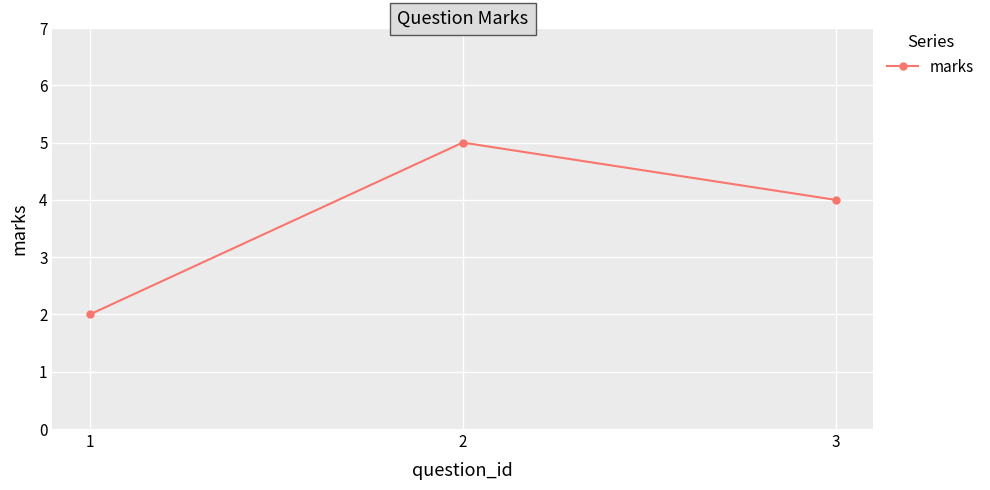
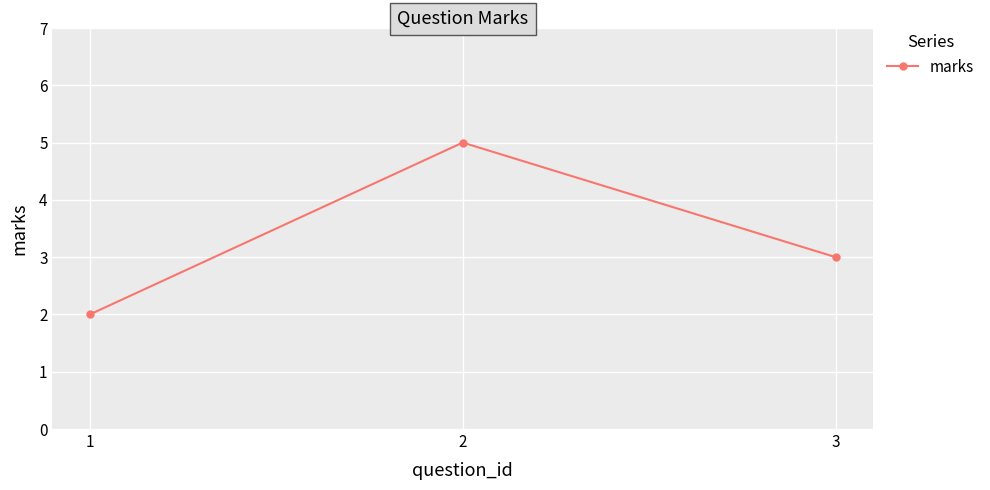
  {
    "1": 2,
    "2": 5,
-   "3": 4
+   "3": 3
  }
